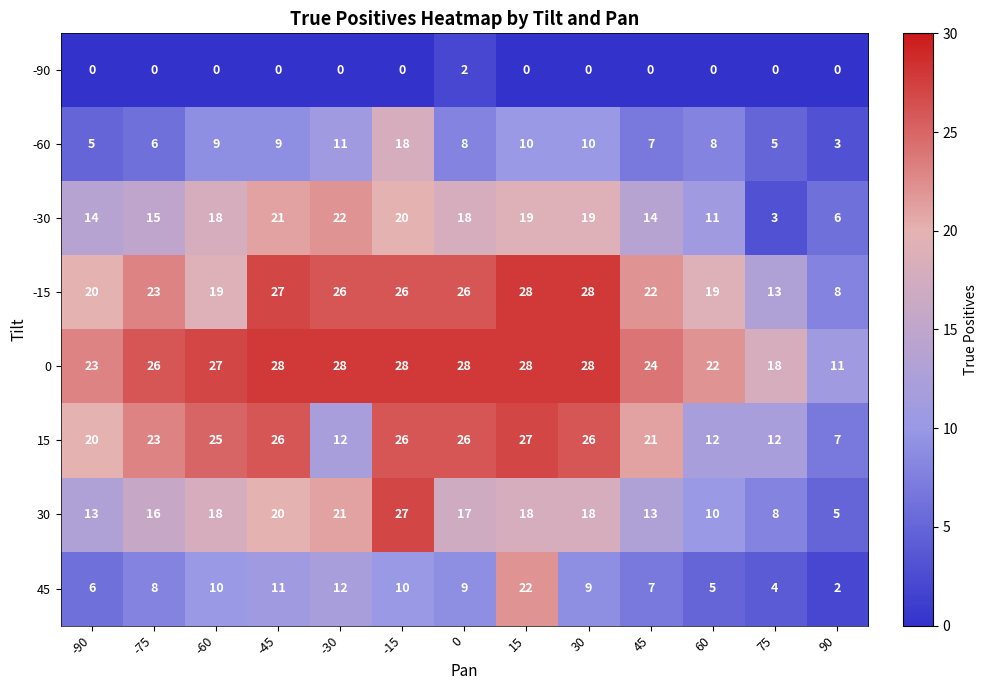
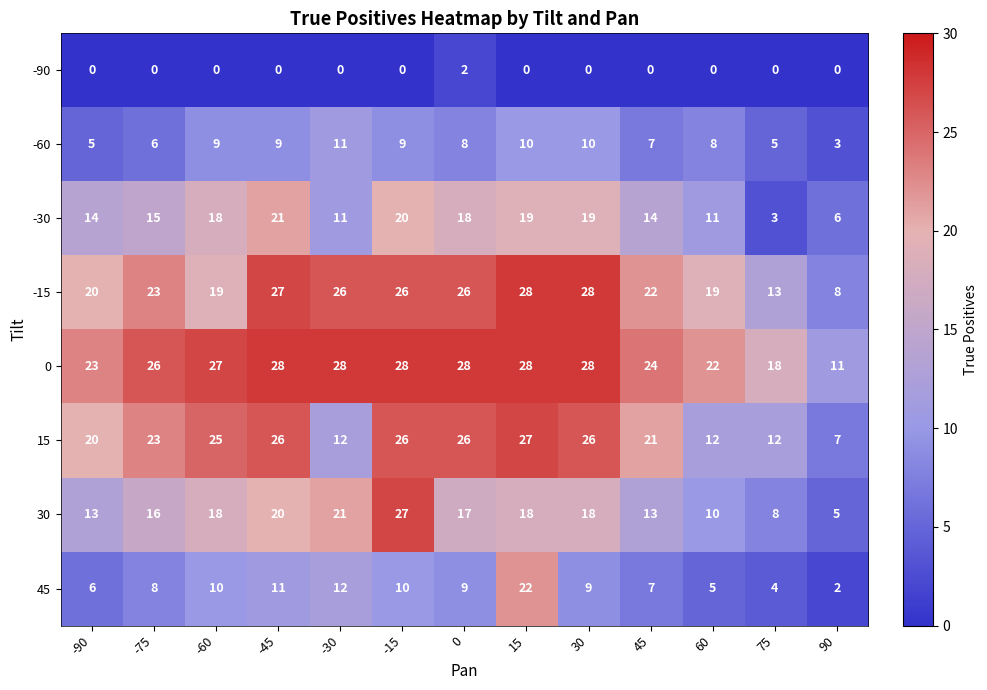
  {
    "-90": {
      "-90": 0,
      "-75": 0,
      "-60": 0,
      "-45": 0,
      "-30": 0,
      "-15": 0,
      "0": 2,
      "15": 0,
      "30": 0,
      "45": 0,
      "60": 0,
      "75": 0,
      "90": 0
    },
    "-60": {
      "-90": 5,
      "-75": 6,
      "-60": 9,
      "-45": 9,
      "-30": 11,
-     "-15": 18,
+     "-15": 9,
      "0": 8,
      "15": 10,
      "30": 10,
      "45": 7,
      "60": 8,
      "75": 5,
      "90": 3
    },
    "-30": {
      "-90": 14,
      "-75": 15,
      "-60": 18,
      "-45": 21,
-     "-30": 22,
+     "-30": 11,
      "-15": 20,
      "0": 18,
      "15": 19,
      "30": 19,
      "45": 14,
      "60": 11,
      "75": 3,
      "90": 6
    },
    "-15": {
      "-90": 20,
      "-75": 23,
      "-60": 19,
      "-45": 27,
      "-30": 26,
      "-15": 26,
      "0": 26,
      "15": 28,
      "30": 28,
      "45": 22,
      "60": 19,
      "75": 13,
      "90": 8
    },
    "0": {
      "-90": 23,
      "-75": 26,
      "-60": 27,
      "-45": 28,
      "-30": 28,
      "-15": 28,
      "0": 28,
      "15": 28,
      "30": 28,
      "45": 24,
      "60": 22,
      "75": 18,
      "90": 11
    },
    "15": {
      "-90": 20,
      "-75": 23,
      "-60": 25,
      "-45": 26,
      "-30": 12,
      "-15": 26,
      "0": 26,
      "15": 27,
      "30": 26,
      "45": 21,
      "60": 12,
      "75": 12,
      "90": 7
    },
    "30": {
      "-90": 13,
      "-75": 16,
      "-60": 18,
      "-45": 20,
      "-30": 21,
      "-15": 27,
      "0": 17,
      "15": 18,
      "30": 18,
      "45": 13,
      "60": 10,
      "75": 8,
      "90": 5
    },
    "45": {
      "-90": 6,
      "-75": 8,
      "-60": 10,
      "-45": 11,
      "-30": 12,
      "-15": 10,
      "0": 9,
      "15": 22,
      "30": 9,
      "45": 7,
      "60": 5,
      "75": 4,
      "90": 2
    }
  }
